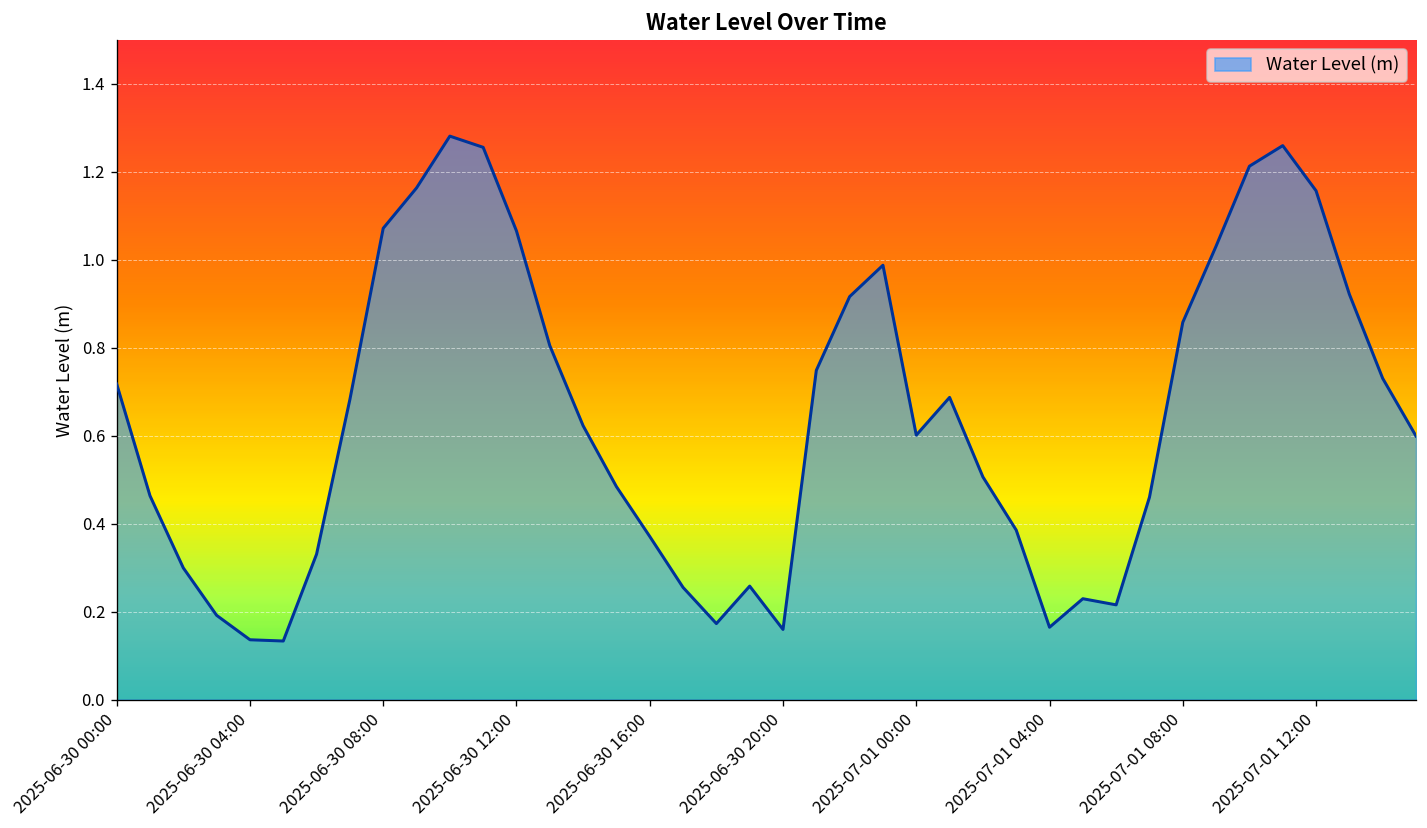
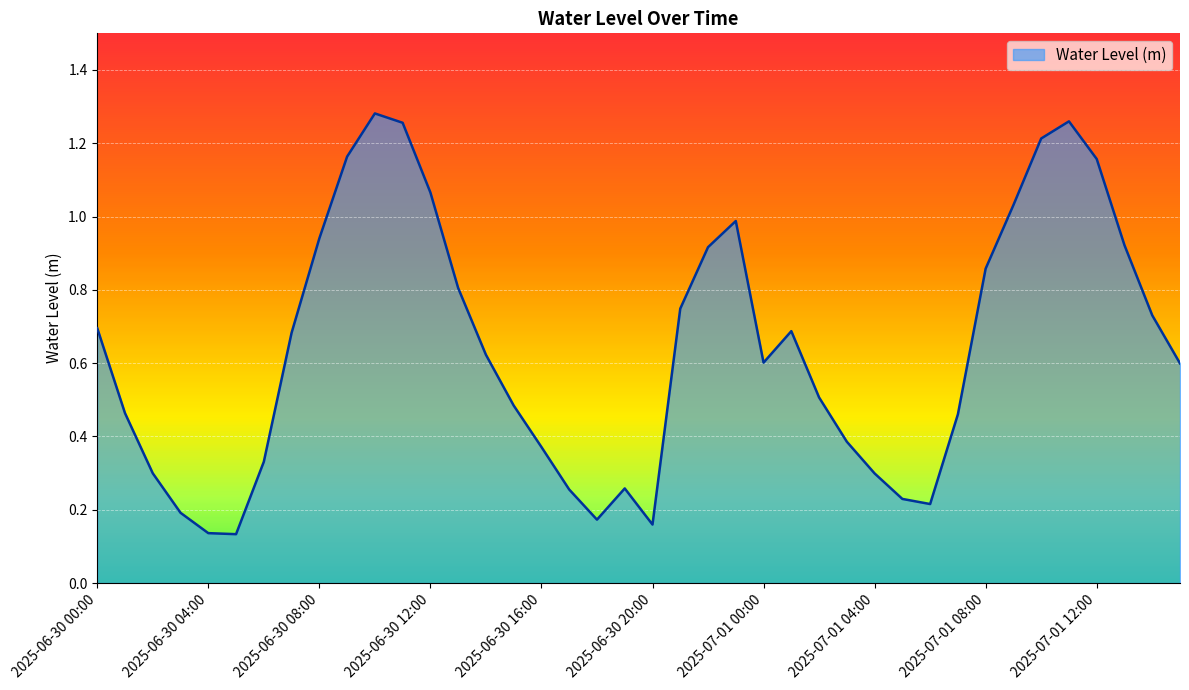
  {
-   "2025-06-30 00:00": 0.72,
+   "2025-06-30 00:00": 0.70,
    "2025-06-30 04:00": 0.14,
-   "2025-06-30 08:00": 1.07,
+   "2025-06-30 08:00": 0.94,
    "2025-06-30 12:00": 1.07,
    "2025-06-30 16:00": 0.37,
    "2025-06-30 20:00": 0.16,
    "2025-07-01 00:00": 0.60,
-   "2025-07-01 04:00": 0.16,
+   "2025-07-01 04:00": 0.30,
    "2025-07-01 08:00": 0.86,
    "2025-07-01 12:00": 1.16
  }
